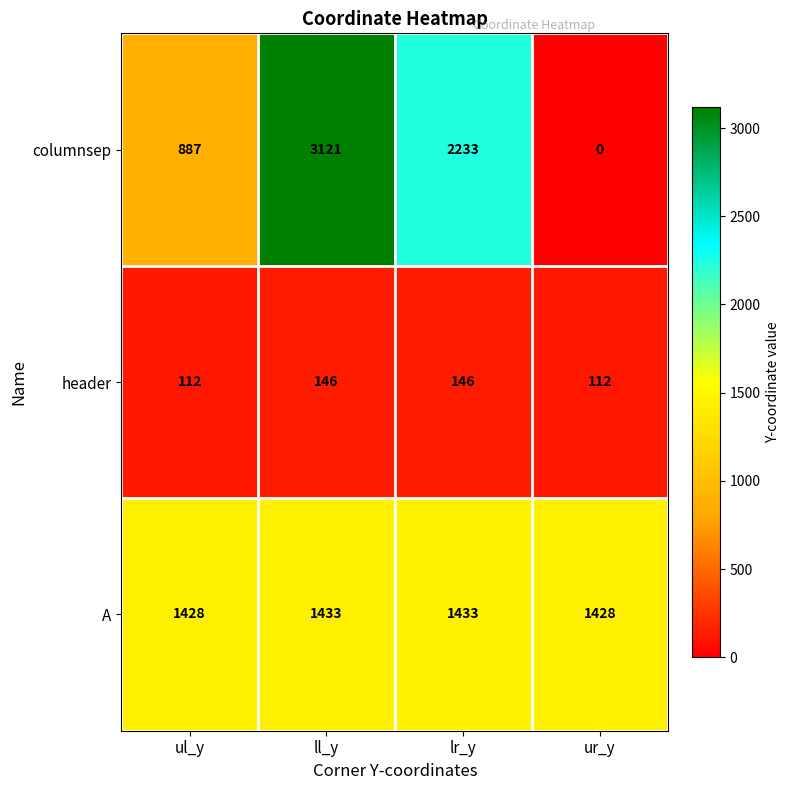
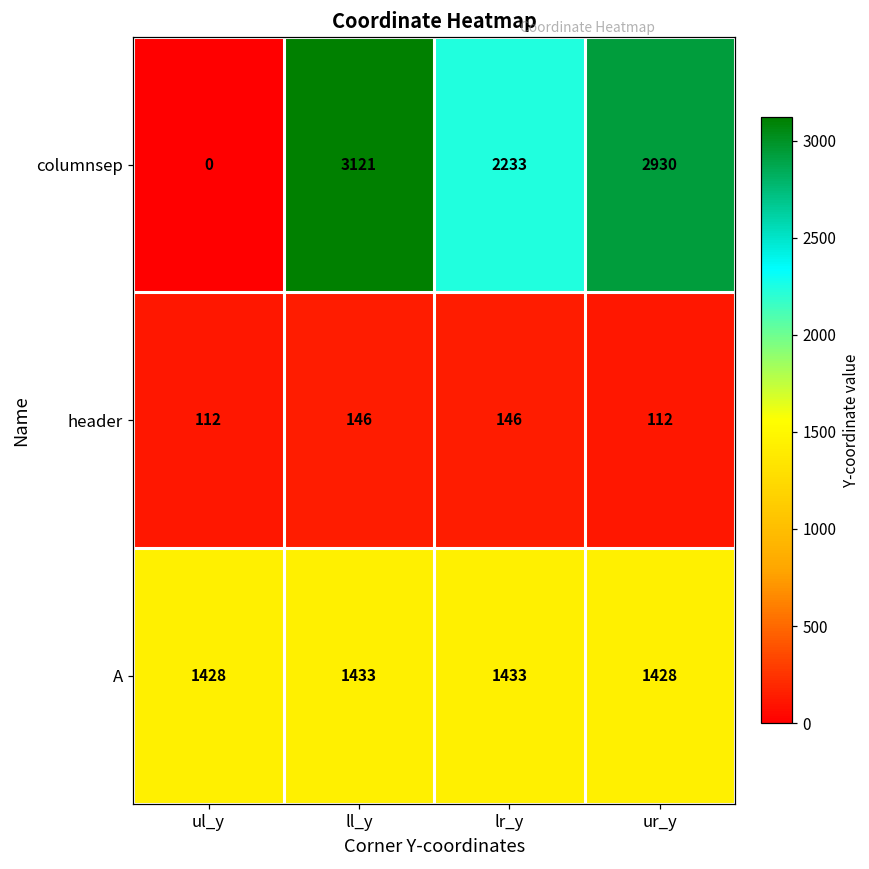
  {
    "columnsep": {
-     "ul_y": 887,
+     "ul_y": 0,
      "ll_y": 3121,
      "lr_y": 2233,
-     "ur_y": 0
+     "ur_y": 2930
    },
    "header": {
      "ul_y": 112,
      "ll_y": 146,
      "lr_y": 146,
      "ur_y": 112
    },
    "A": {
      "ul_y": 1428,
      "ll_y": 1433,
      "lr_y": 1433,
      "ur_y": 1428
    }
  }
